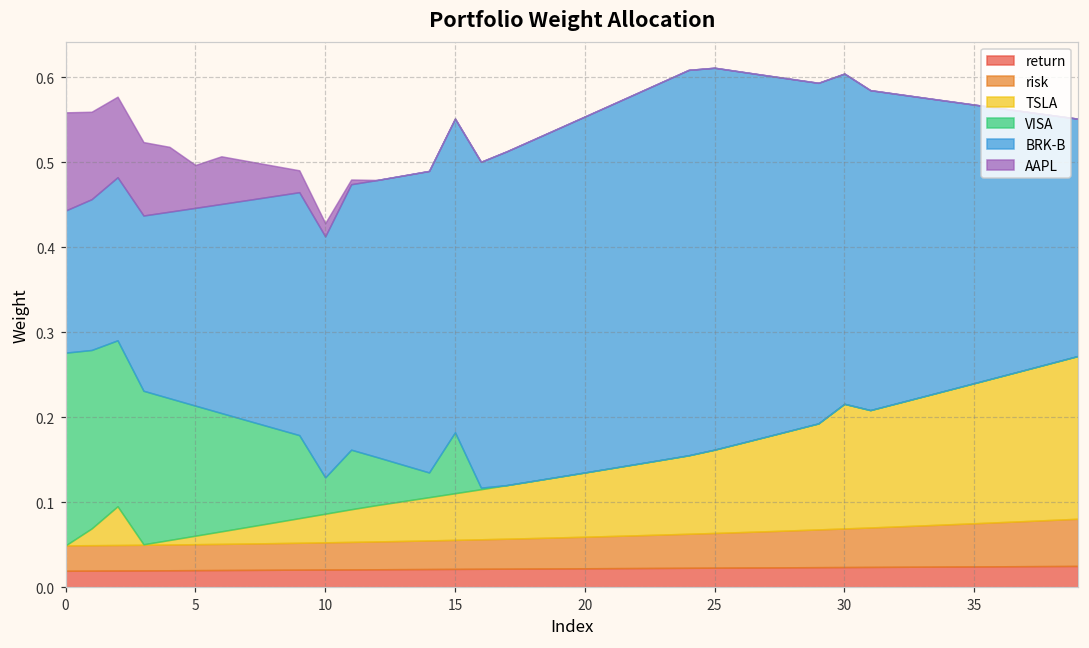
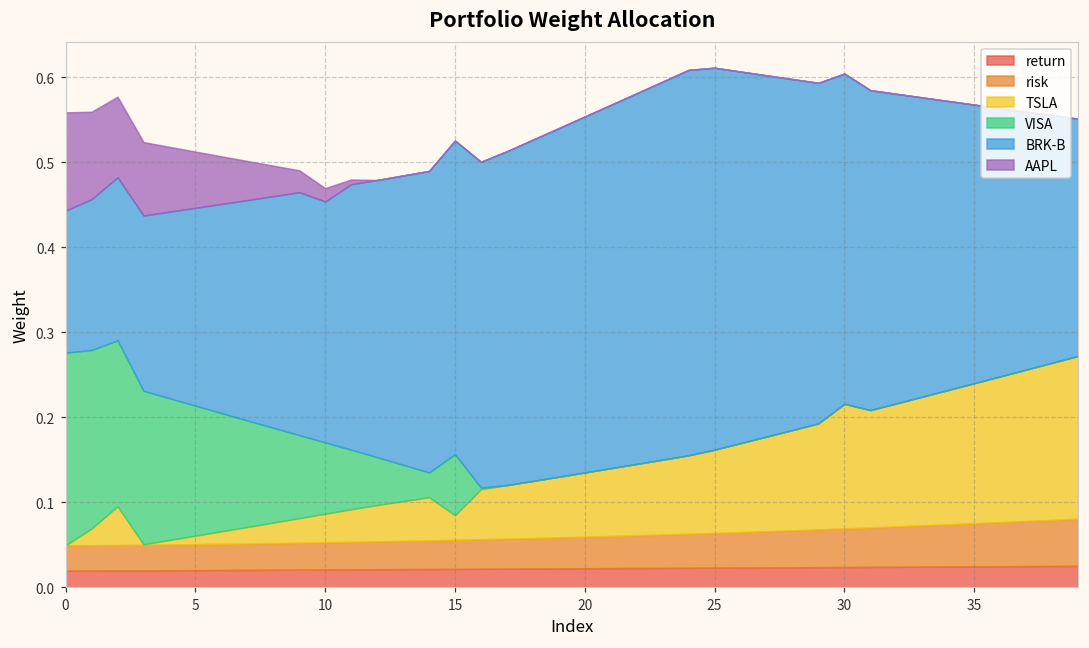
  {
    "TSLA": {
      "5": 0.01,
      "10": 0.03,
-     "15": 0.05
+     "15": 0.03
    },
    "VISA": {
      "0": 0.23,
      "5": 0.15,
-     "10": 0.04,
+     "10": 0.08,
      "15": 0.07
    },
    "BRK-B": {
      "0": 0.17,
      "5": 0.23,
      "10": 0.28
    },
    "AAPL": {
      "0": 0.12,
-     "5": 0.05,
+     "5": 0.07,
      "10": 0.02
    }
  }
